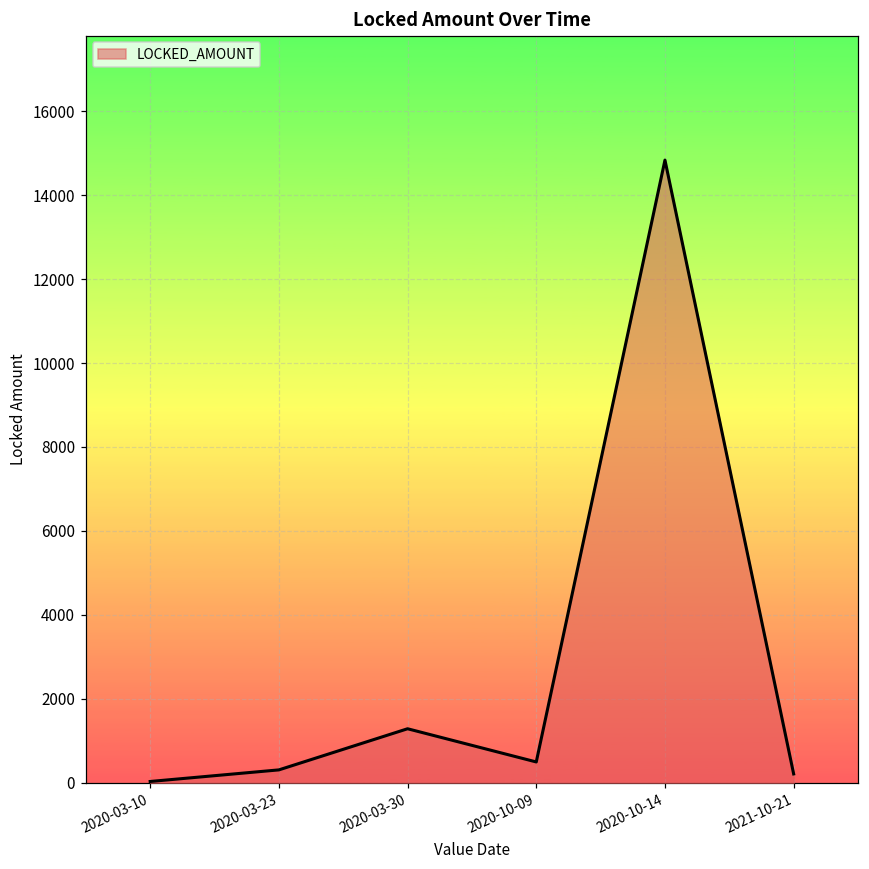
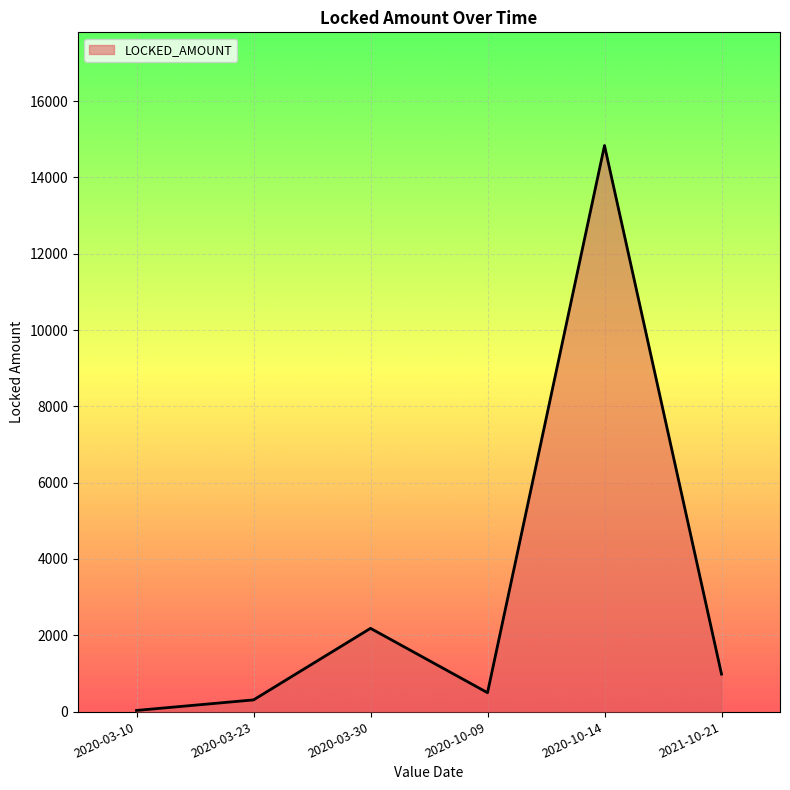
  {
    "2020-03-10": 0,
    "2020-03-23": 300,
-   "2020-03-30": 1300,
+   "2020-03-30": 2200,
    "2020-10-09": 500,
    "2020-10-14": 14800,
-   "2021-10-21": 200
+   "2021-10-21": 1000
  }
